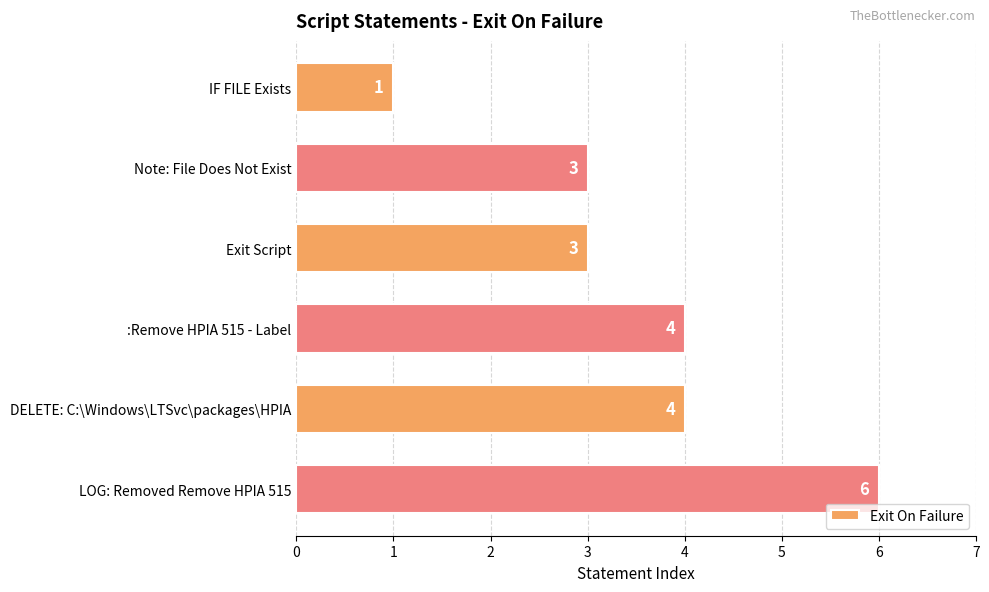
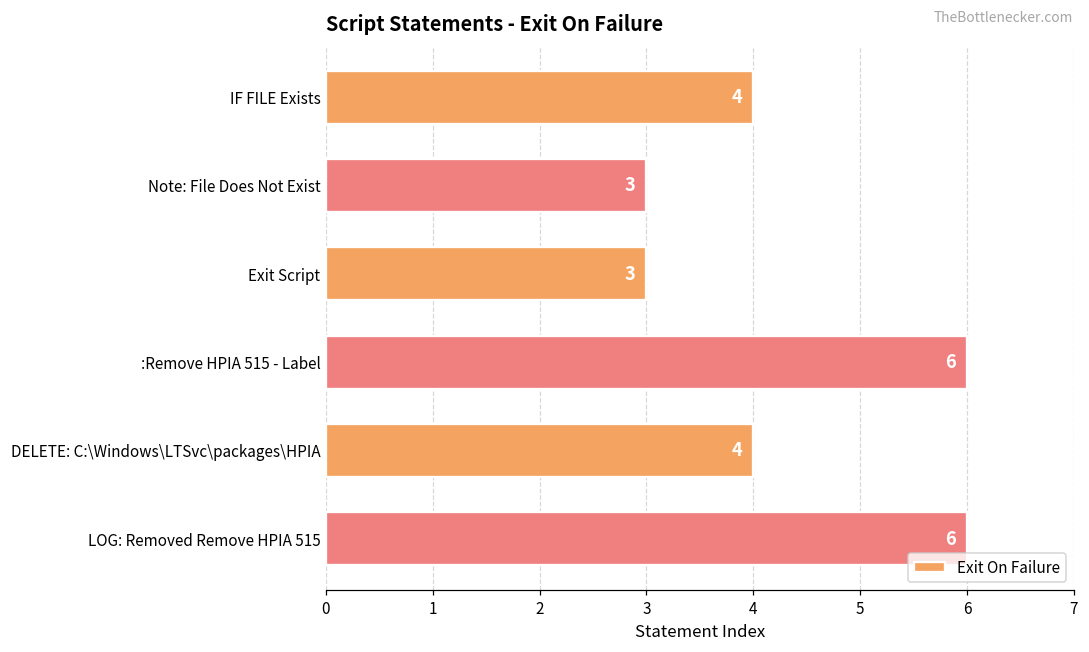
  {
-   "IF FILE Exists": 1,
+   "IF FILE Exists": 4,
    "Note: File Does Not Exist": 3,
    "Exit Script": 3,
-   ":Remove HPIA 515 - Label": 4,
+   ":Remove HPIA 515 - Label": 6,
    "DELETE: C:\\Windows\\LTSvc\\packages\\HPIA": 4,
    "LOG: Removed Remove HPIA 515": 6
  }
